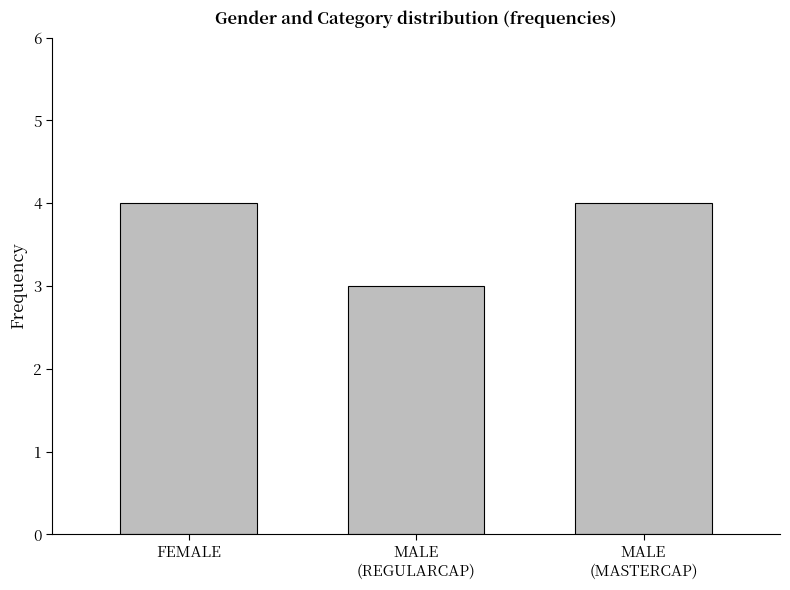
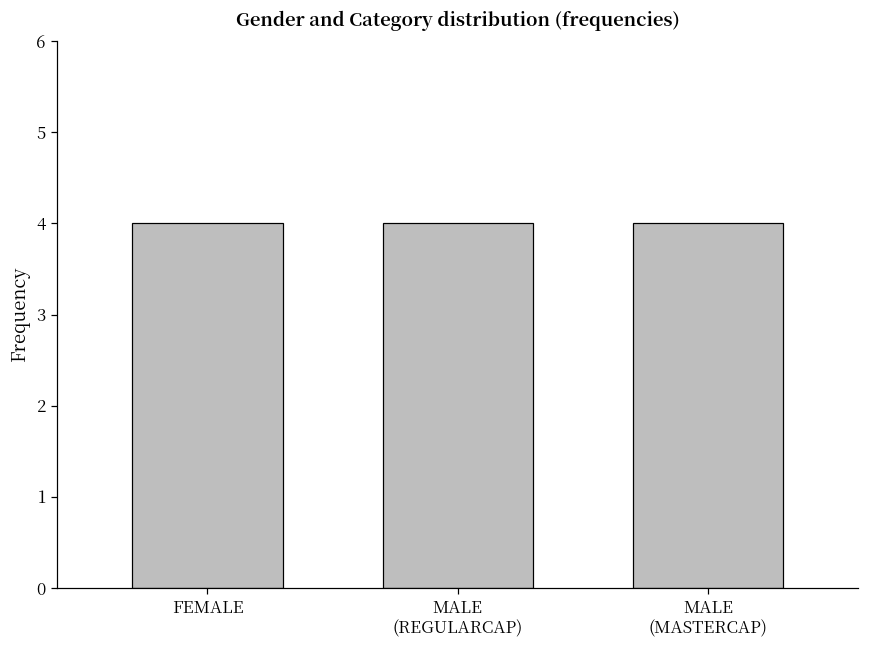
  {
    "FEMALE": 4,
-   "MALE (REGULARCAP)": 3,
+   "MALE (REGULARCAP)": 4,
    "MALE (MASTERCAP)": 4
  }
